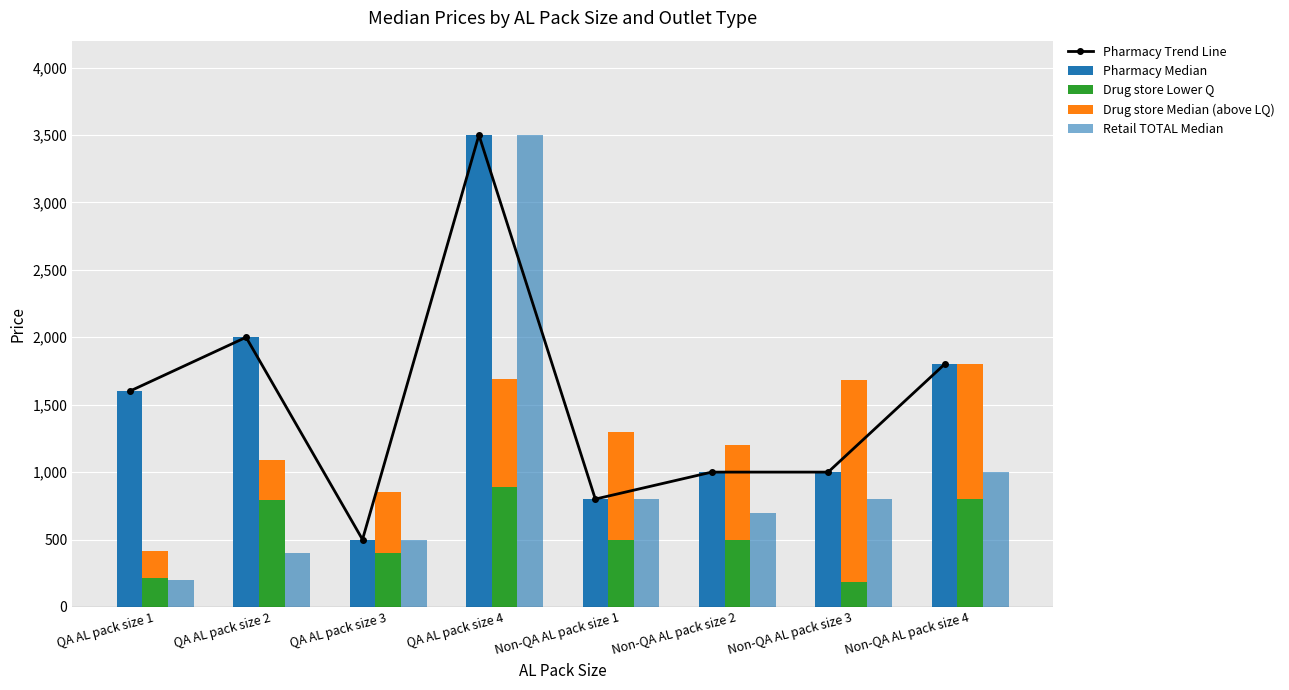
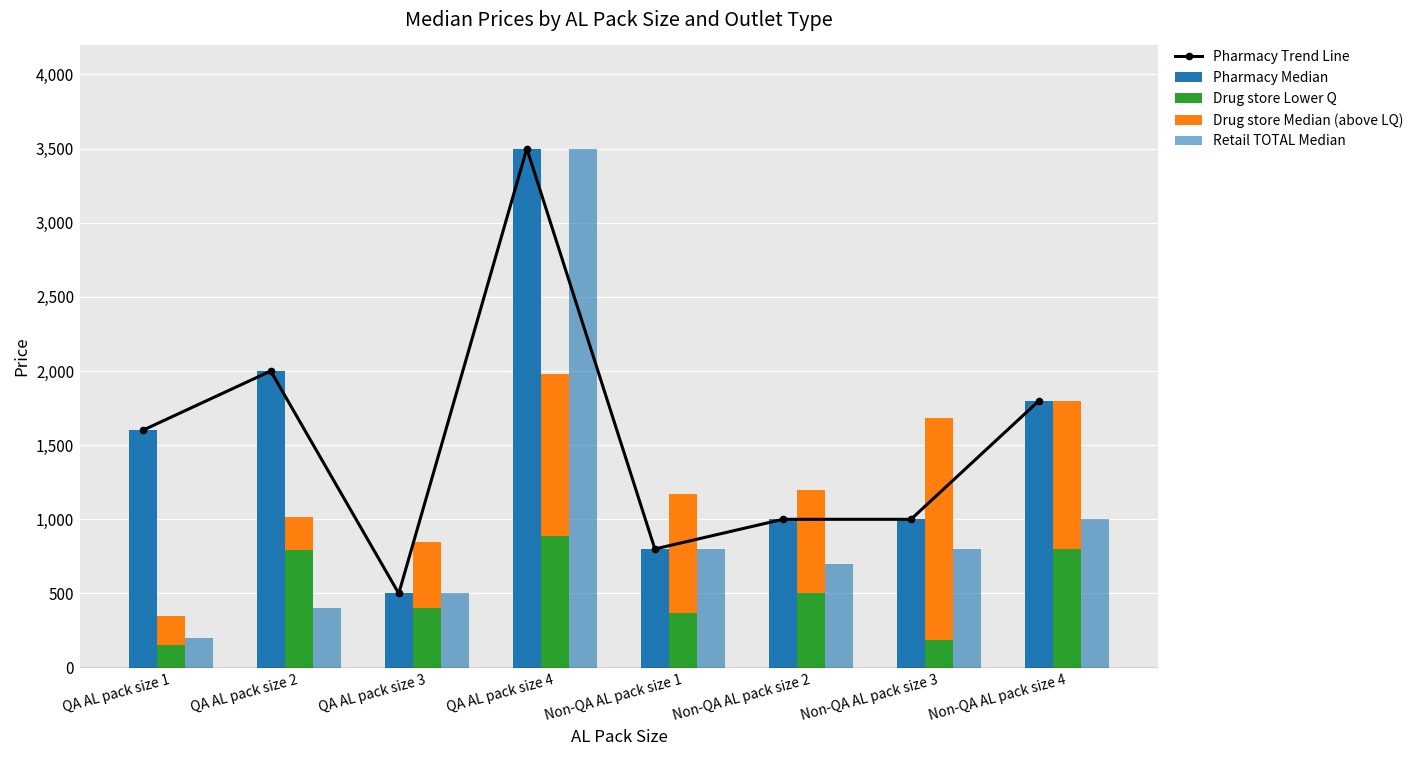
  {
    "Drug store Lower Q": {
-     "QA AL pack size 1": "220",
+     "QA AL pack size 1": "150",
      "QA AL pack size 2": "790",
      "QA AL pack size 3": "400",
      "QA AL pack size 4": "890",
-     "Non-QA AL pack size 1": "500",
+     "Non-QA AL pack size 1": "370",
      "Non-QA AL pack size 2": "500",
      "Non-QA AL pack size 3": "180",
      "Non-QA AL pack size 4": "800"
    },
    "Drug store Median (above LQ)": {
      "QA AL pack size 1": "200",
-     "QA AL pack size 2": "300",
+     "QA AL pack size 2": "220",
      "QA AL pack size 3": "450",
-     "QA AL pack size 4": "800",
+     "QA AL pack size 4": "1,090",
      "Non-QA AL pack size 1": "800",
      "Non-QA AL pack size 2": "700",
      "Non-QA AL pack size 3": "1,500",
      "Non-QA AL pack size 4": "1,000"
    }
  }
